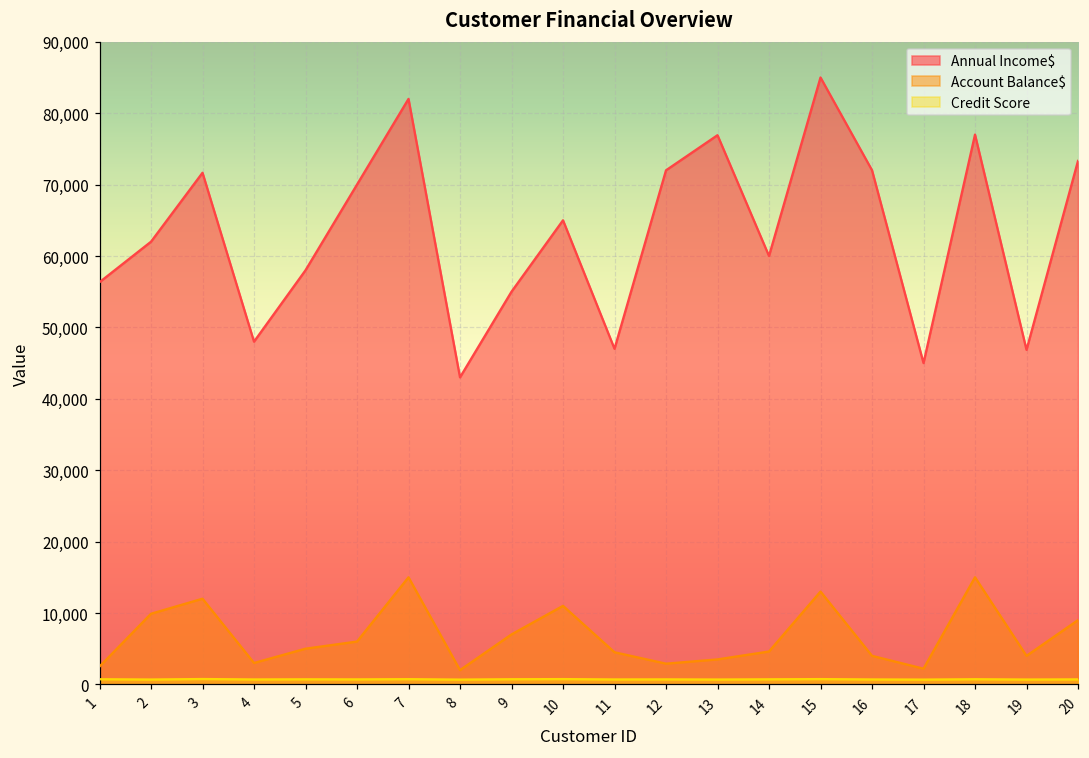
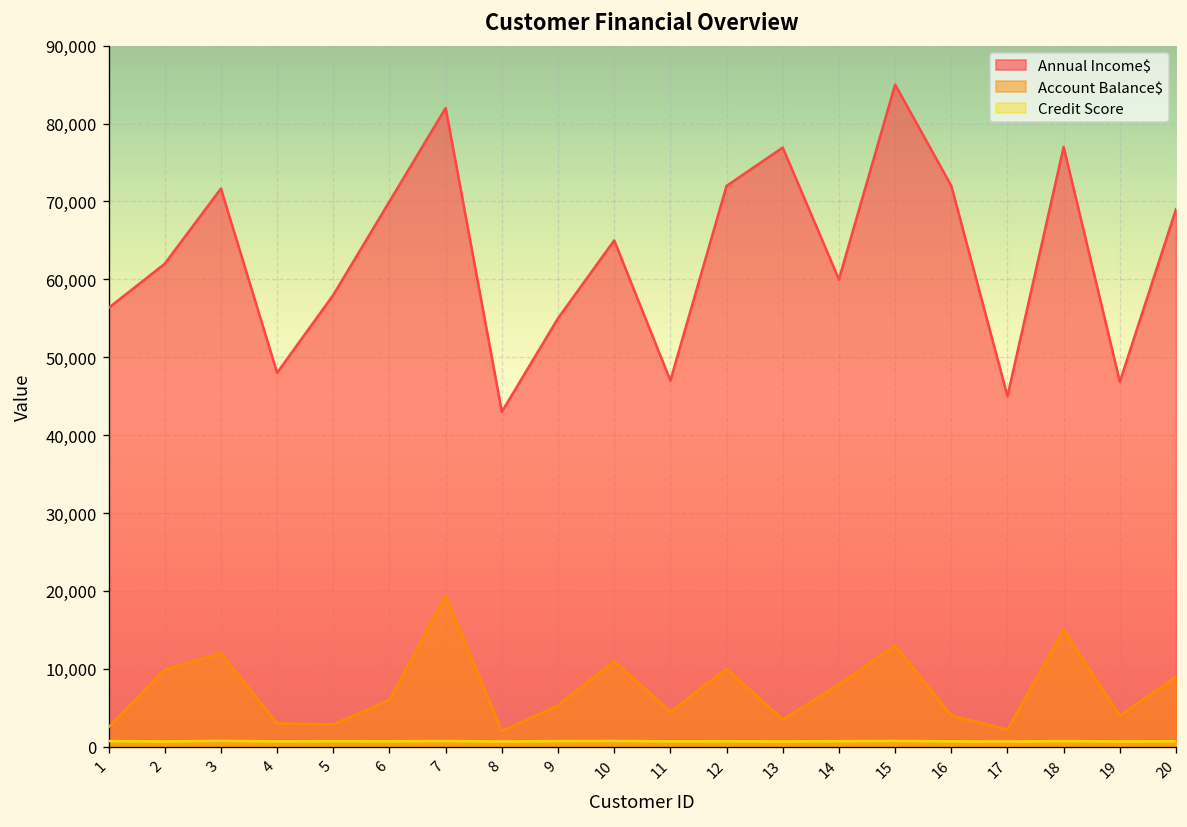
  {
    "Annual Income$": {
      "1": "56,000",
      "2": "62,000",
      "3": "72,000",
      "4": "48,000",
      "5": "58,000",
      "6": "70,000",
      "7": "82,000",
      "8": "43,000",
      "9": "55,000",
      "10": "65,000",
      "11": "47,000",
      "12": "72,000",
      "13": "77,000",
      "14": "60,000",
      "15": "85,000",
      "16": "72,000",
      "17": "45,000",
      "18": "77,000",
      "19": "47,000",
-     "20": "73,000"
+     "20": "69,000"
    },
    "Account Balance$": {
      "1": "3,000",
      "2": "10,000",
      "3": "12,000",
      "4": "3,000",
-     "5": "5,000",
+     "5": "3,000",
      "6": "6,000",
-     "7": "15,000",
+     "7": "19,000",
      "8": "2,000",
-     "9": "7,000",
+     "9": "5,000",
      "10": "11,000",
      "11": "5,000",
-     "12": "3,000",
+     "12": "10,000",
      "13": "4,000",
-     "14": "5,000",
+     "14": "8,000",
      "15": "13,000",
      "16": "4,000",
      "17": "2,000",
      "18": "15,000",
      "19": "4,000",
      "20": "9,000"
    },
    "Credit Score": {
      "1": "1,000",
      "2": "1,000",
      "3": "1,000",
      "4": "1,000",
      "5": "1,000",
      "6": "1,000",
      "7": "1,000",
      "8": "1,000",
      "9": "1,000",
      "10": "1,000",
      "11": "1,000",
      "12": "1,000",
      "13": "1,000",
      "14": "1,000",
      "15": "1,000",
      "16": "1,000",
      "17": "1,000",
      "18": "1,000",
      "19": "1,000",
      "20": "1,000"
    }
  }
